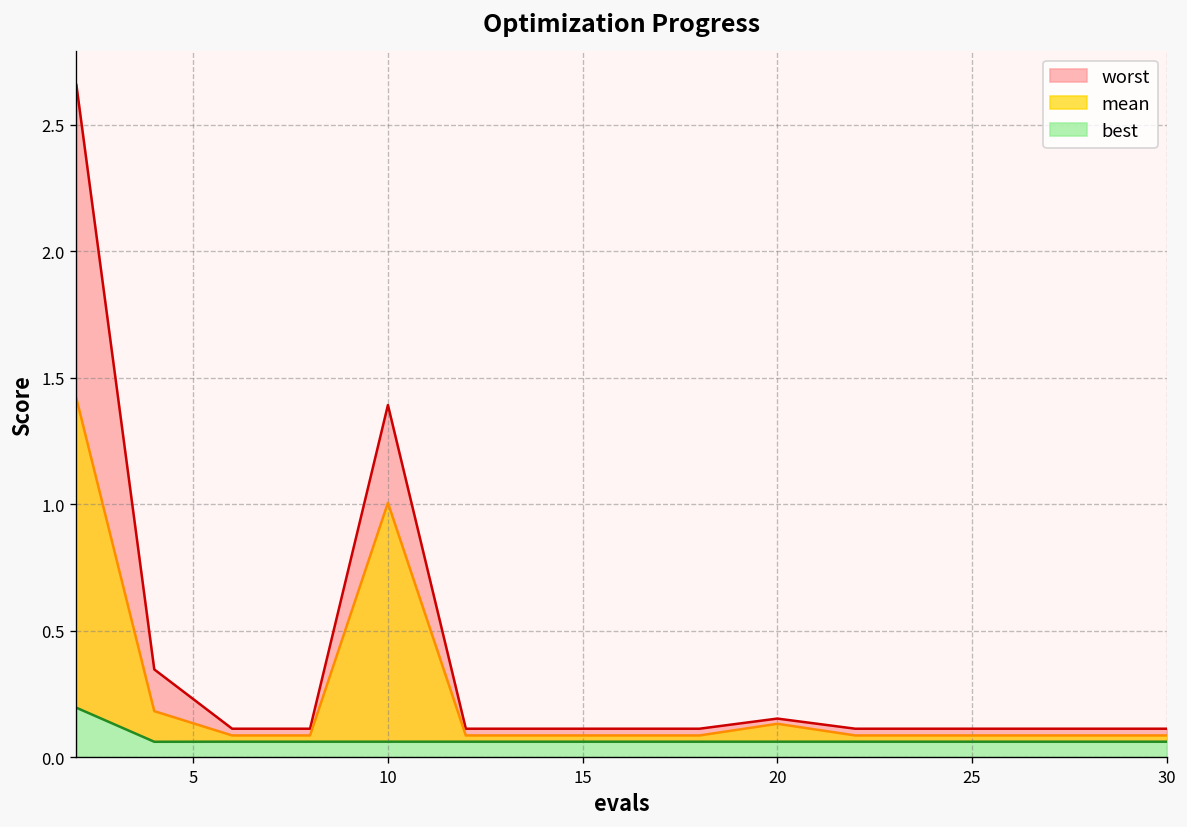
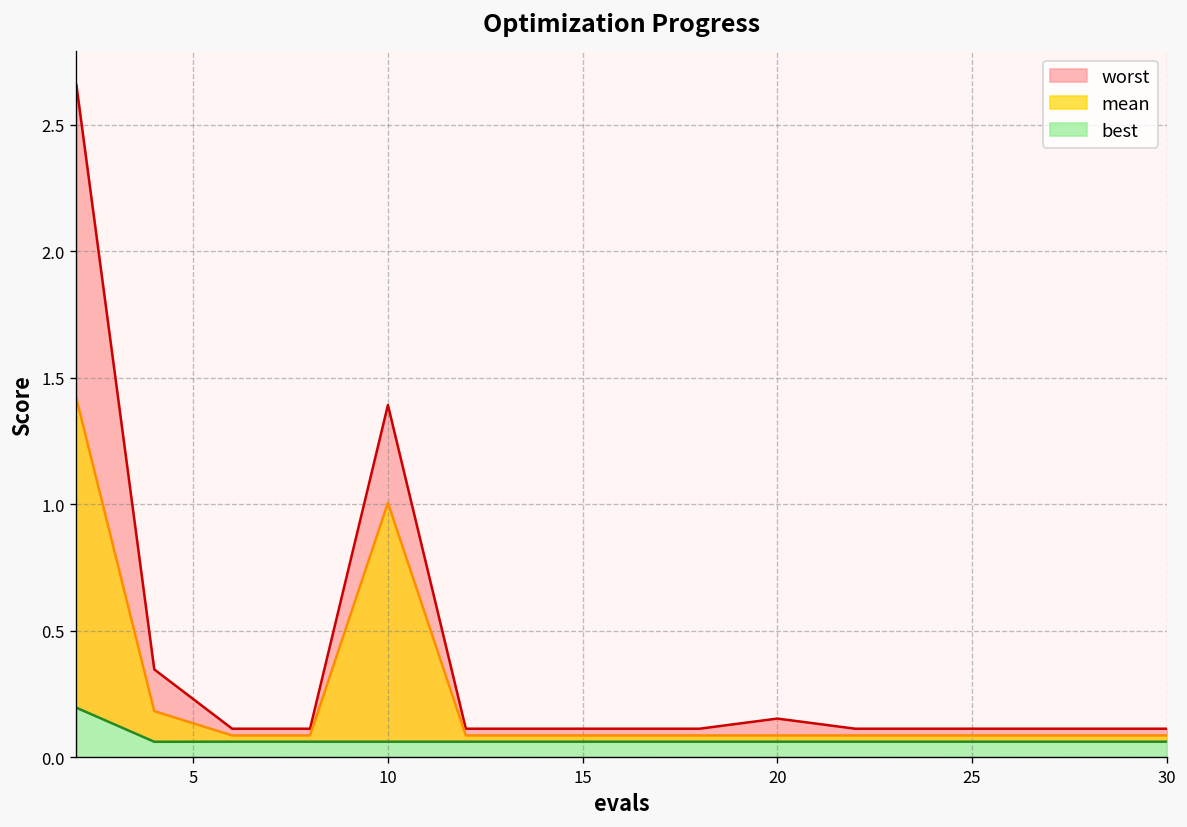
  {
    "worst": {
      "10": 1.39,
      "20": 0.15,
      "30": 0.11
    },
    "mean": {
      "10": 1.01,
-     "20": 0.13,
+     "20": 0.09,
      "30": 0.09
    },
    "best": {
      "10": 0.06,
      "20": 0.06,
      "30": 0.06
    }
  }
